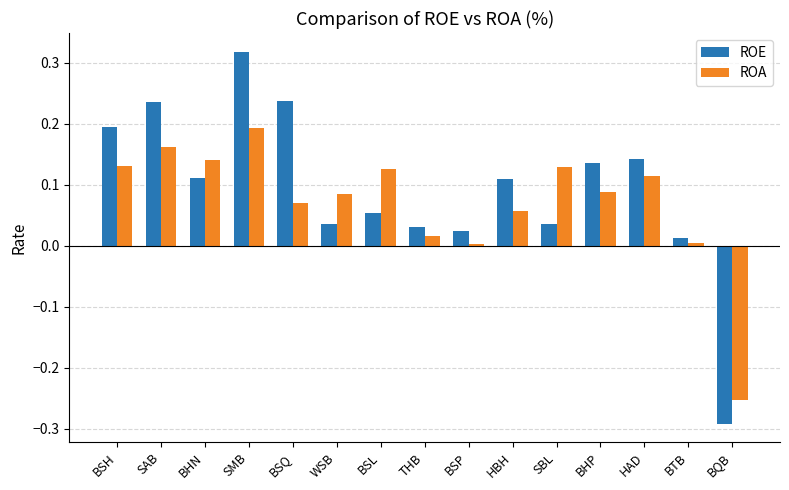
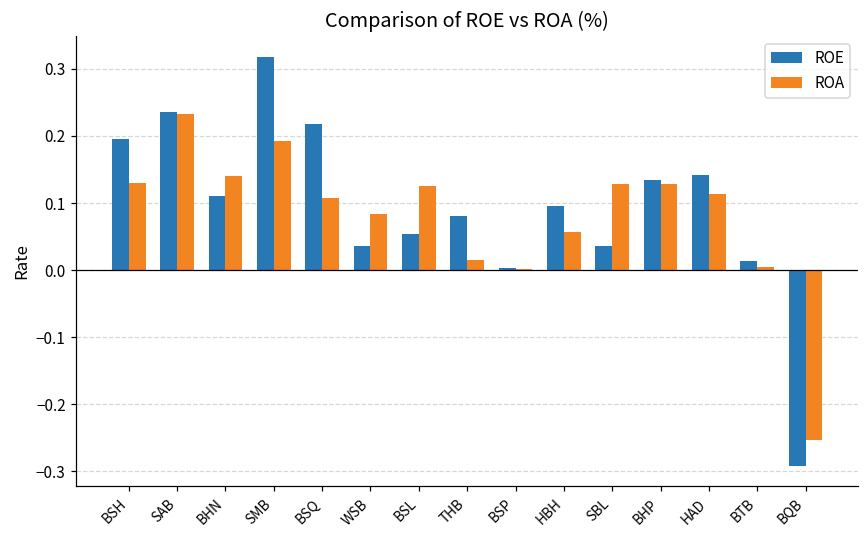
  {
    "ROE": {
      "BSH": 0.20,
      "SAB": 0.24,
      "BHN": 0.11,
      "SMB": 0.32,
-     "BSQ": 0.24,
+     "BSQ": 0.22,
      "WSB": 0.04,
      "BSL": 0.05,
-     "THB": 0.03,
-     "BSP": 0.02,
-     "HBH": 0.11,
+     "THB": 0.08,
+     "BSP": 0.00,
+     "HBH": 0.10,
      "SBL": 0.04,
      "BHP": 0.14,
      "HAD": 0.14,
      "BTB": 0.01,
      "BQB": -0.29
    },
    "ROA": {
      "BSH": 0.13,
-     "SAB": 0.16,
+     "SAB": 0.23,
      "BHN": 0.14,
      "SMB": 0.19,
-     "BSQ": 0.07,
+     "BSQ": 0.11,
      "WSB": 0.08,
      "BSL": 0.13,
      "THB": 0.02,
      "HBH": 0.06,
      "SBL": 0.13,
-     "BHP": 0.09,
+     "BHP": 0.13,
      "HAD": 0.11,
      "BQB": -0.25
    }
  }
